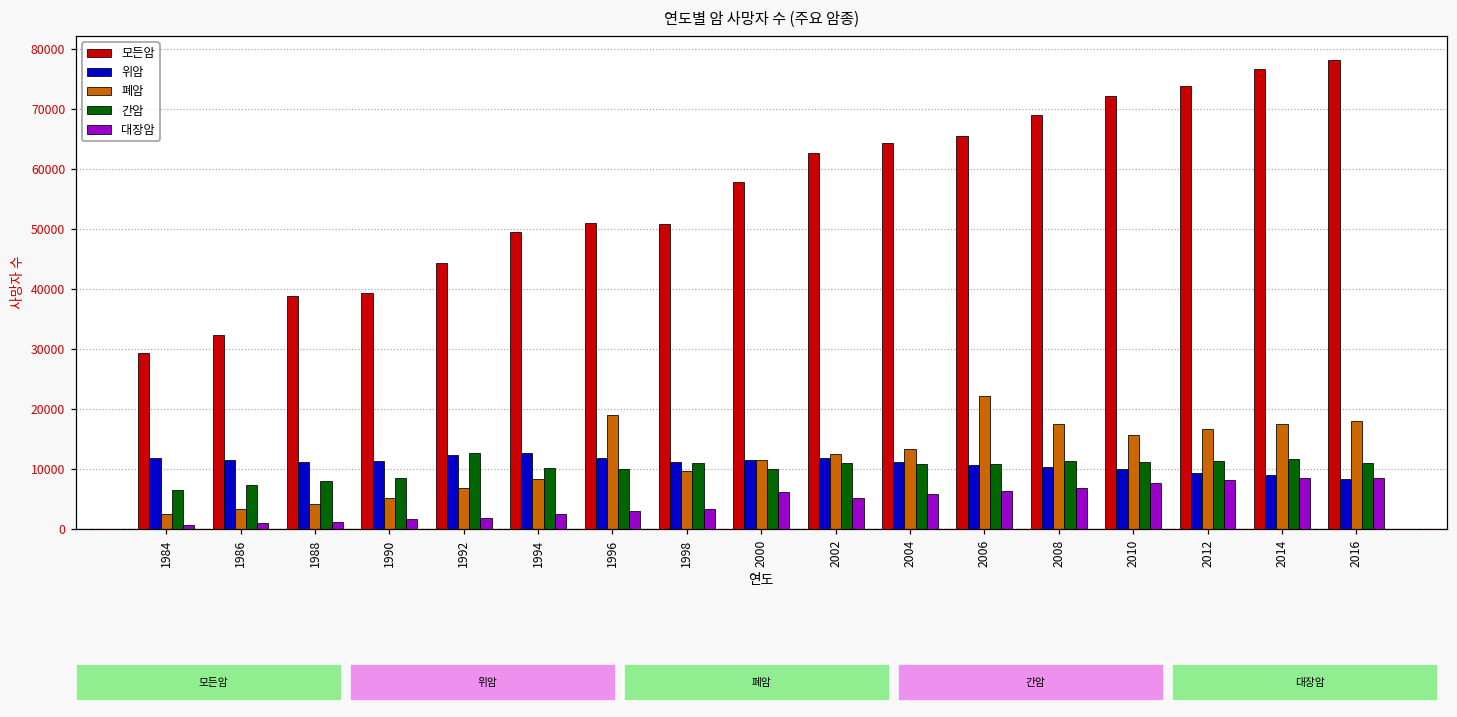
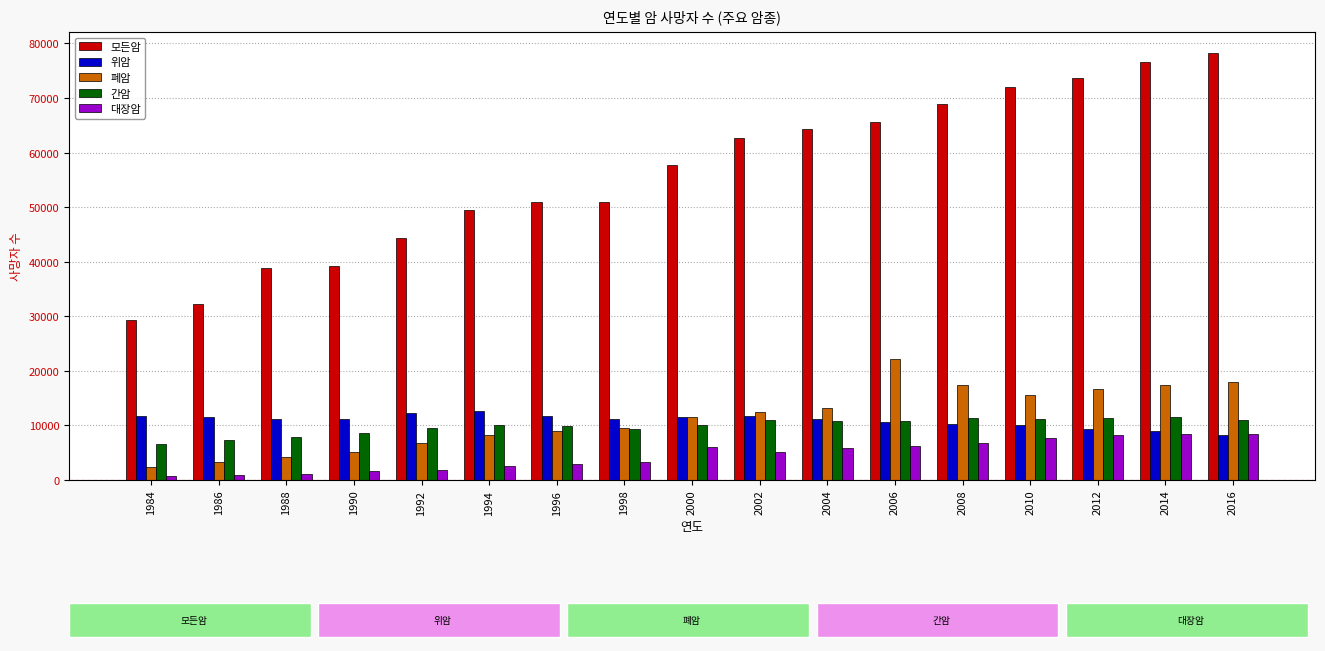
  {
    "모든암": {
      "1984": 29000,
      "1986": 32000,
      "1988": 39000,
      "1990": 39000,
      "1992": 44000,
      "1994": 49000,
      "1996": 51000,
      "1998": 51000,
      "2000": 58000,
      "2002": 63000,
      "2004": 64000,
      "2006": 66000,
      "2008": 69000,
      "2010": 72000,
      "2012": 74000,
      "2014": 77000,
      "2016": 78000
    },
    "위암": {
      "1984": 12000,
      "1986": 12000,
      "1988": 11000,
      "1990": 11000,
      "1992": 12000,
      "1994": 13000,
      "1996": 12000,
      "1998": 11000,
      "2000": 12000,
      "2002": 12000,
      "2004": 11000,
      "2006": 11000,
      "2008": 10000,
      "2010": 10000,
      "2012": 9000,
      "2014": 9000,
      "2016": 8000
    },
    "폐암": {
      "1984": 2000,
      "1986": 3000,
      "1988": 4000,
      "1990": 5000,
      "1992": 7000,
      "1994": 8000,
-     "1996": 19000,
+     "1996": 9000,
      "1998": 10000,
      "2000": 12000,
      "2002": 13000,
      "2004": 13000,
      "2006": 22000,
      "2008": 17000,
      "2010": 16000,
      "2012": 17000,
      "2014": 17000,
      "2016": 18000
    },
    "간암": {
      "1984": 7000,
      "1986": 7000,
      "1988": 8000,
      "1990": 9000,
-     "1992": 13000,
+     "1992": 10000,
      "1994": 10000,
      "1996": 10000,
-     "1998": 11000,
+     "1998": 9000,
      "2000": 10000,
      "2002": 11000,
      "2004": 11000,
      "2006": 11000,
      "2008": 11000,
      "2010": 11000,
      "2012": 11000,
      "2014": 12000,
      "2016": 11000
    },
    "대장암": {
      "1984": 1000,
      "1986": 1000,
      "1988": 1000,
      "1990": 2000,
      "1992": 2000,
      "1994": 2000,
      "1996": 3000,
      "1998": 3000,
      "2000": 6000,
      "2002": 5000,
      "2004": 6000,
      "2006": 6000,
      "2008": 7000,
      "2010": 8000,
      "2012": 8000,
      "2014": 8000,
      "2016": 8000
    }
  }
